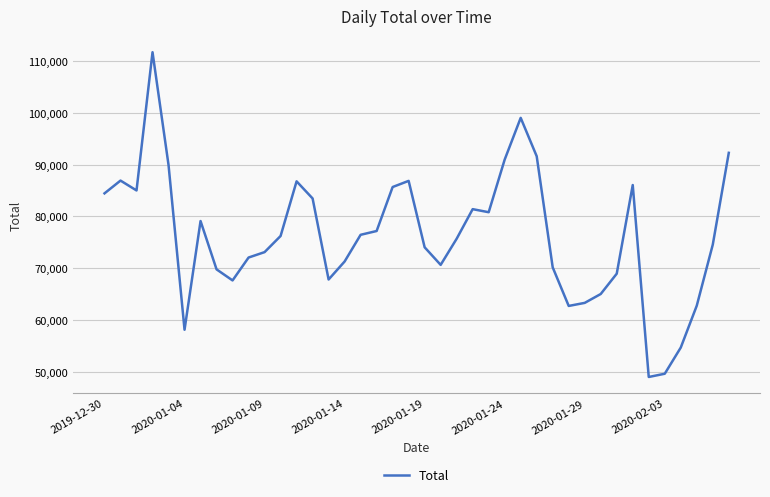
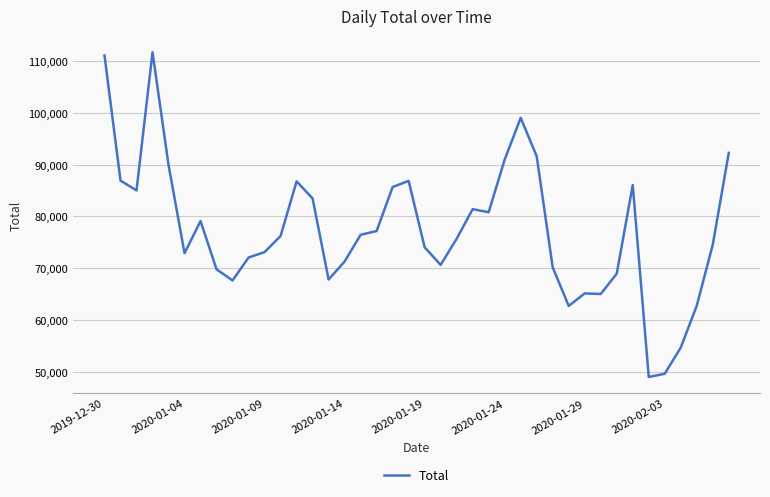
  {
-   "2019-12-30": "84,000",
-   "2020-01-04": "58,000",
+   "2019-12-30": "111,000",
+   "2020-01-04": "73,000",
    "2020-01-09": "73,000",
    "2020-01-14": "71,000",
    "2020-01-19": "74,000",
    "2020-01-24": "91,000",
-   "2020-01-29": "63,000",
+   "2020-01-29": "65,000",
    "2020-02-03": "50,000"
  }
